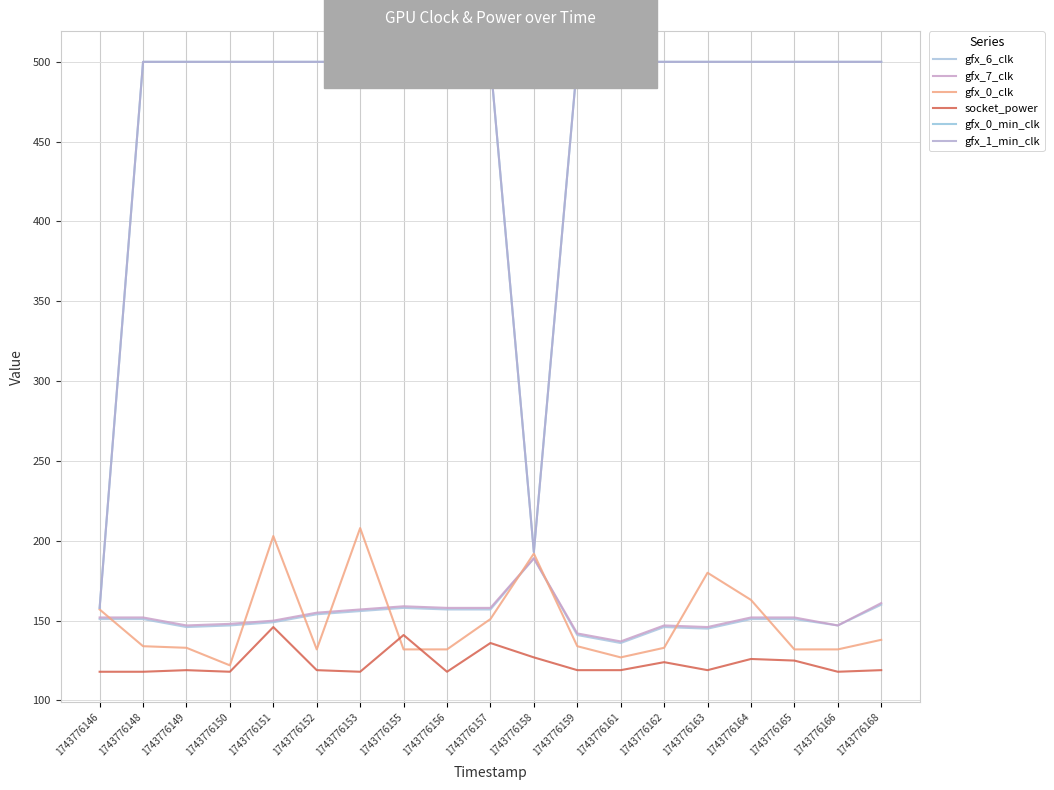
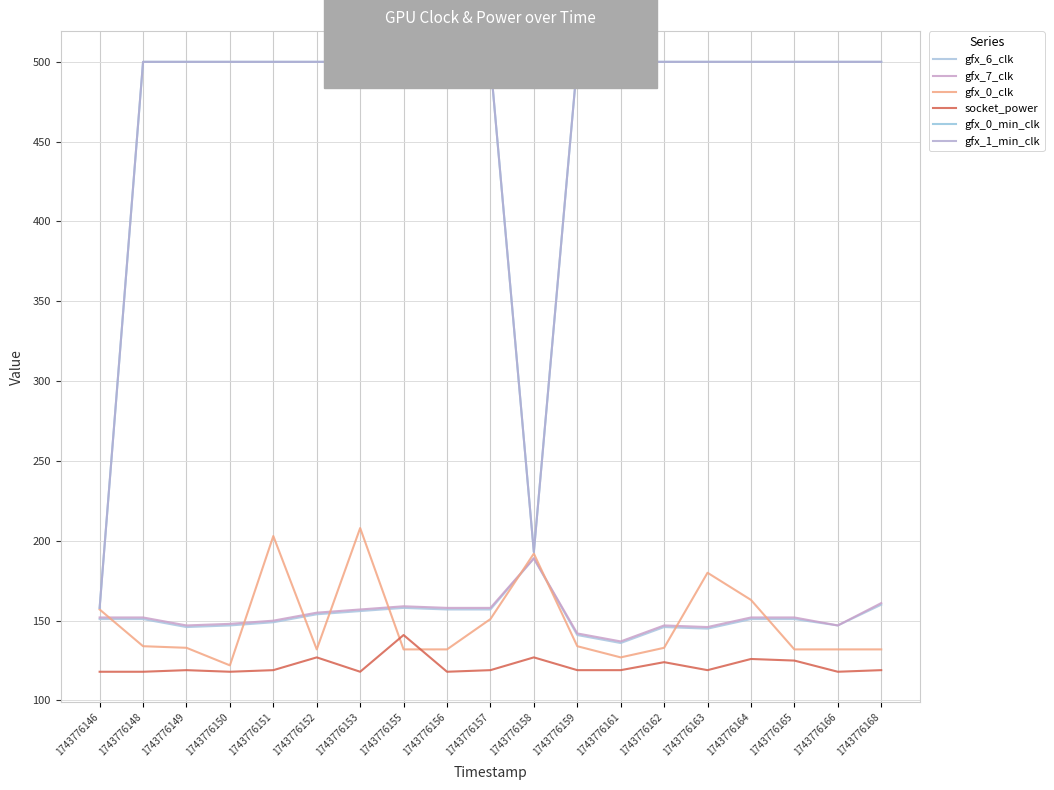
  {
    "gfx_0_clk": {
      "1743776148": 134,
      "1743776149": 133,
      "1743776150": 122,
      "1743776151": 203,
      "1743776152": 132,
      "1743776153": 208,
      "1743776155": 132,
      "1743776156": 132,
      "1743776157": 151,
      "1743776159": 134,
      "1743776161": 127,
      "1743776162": 133,
      "1743776163": 180,
      "1743776164": 163,
      "1743776165": 132,
      "1743776166": 132,
-     "1743776168": 138
+     "1743776168": 132
    },
    "socket_power": {
      "1743776146": 118,
      "1743776148": 118,
      "1743776149": 119,
      "1743776150": 118,
-     "1743776151": 146,
-     "1743776152": 119,
+     "1743776151": 119,
+     "1743776152": 127,
      "1743776153": 118,
      "1743776155": 141,
      "1743776156": 118,
-     "1743776157": 136,
+     "1743776157": 119,
      "1743776158": 127,
      "1743776159": 119,
      "1743776161": 119,
      "1743776162": 124,
      "1743776163": 119,
      "1743776164": 126,
      "1743776165": 125,
      "1743776166": 118,
      "1743776168": 119
    }
  }
